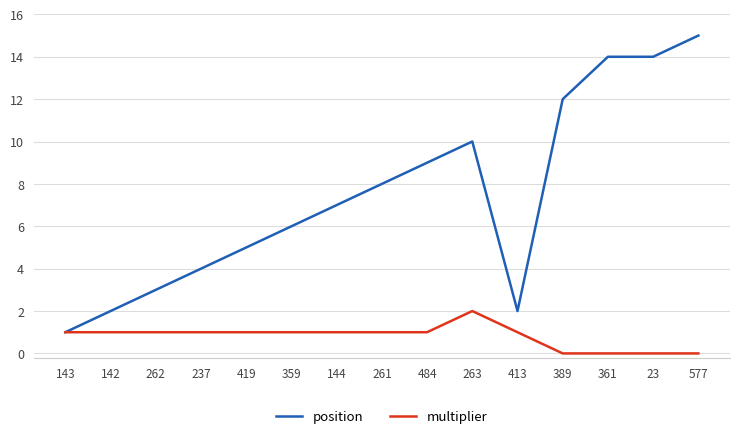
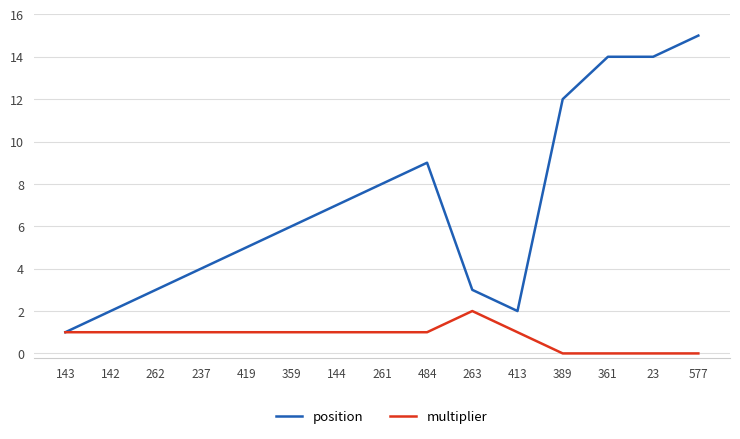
  {
    "position": {
      "142": 2,
      "262": 3,
      "237": 4,
      "419": 5,
      "359": 6,
      "144": 7,
      "261": 8,
      "484": 9,
-     "263": 10,
+     "263": 3,
      "413": 2,
      "389": 12,
      "361": 14,
      "23": 14,
      "577": 15
    },
    "multiplier": {
      "142": 1,
      "262": 1,
      "237": 1,
      "419": 1,
      "359": 1,
      "144": 1,
      "261": 1,
      "484": 1,
      "263": 2,
      "413": 1,
      "389": 0,
      "361": 0,
      "23": 0,
      "577": 0
    }
  }
